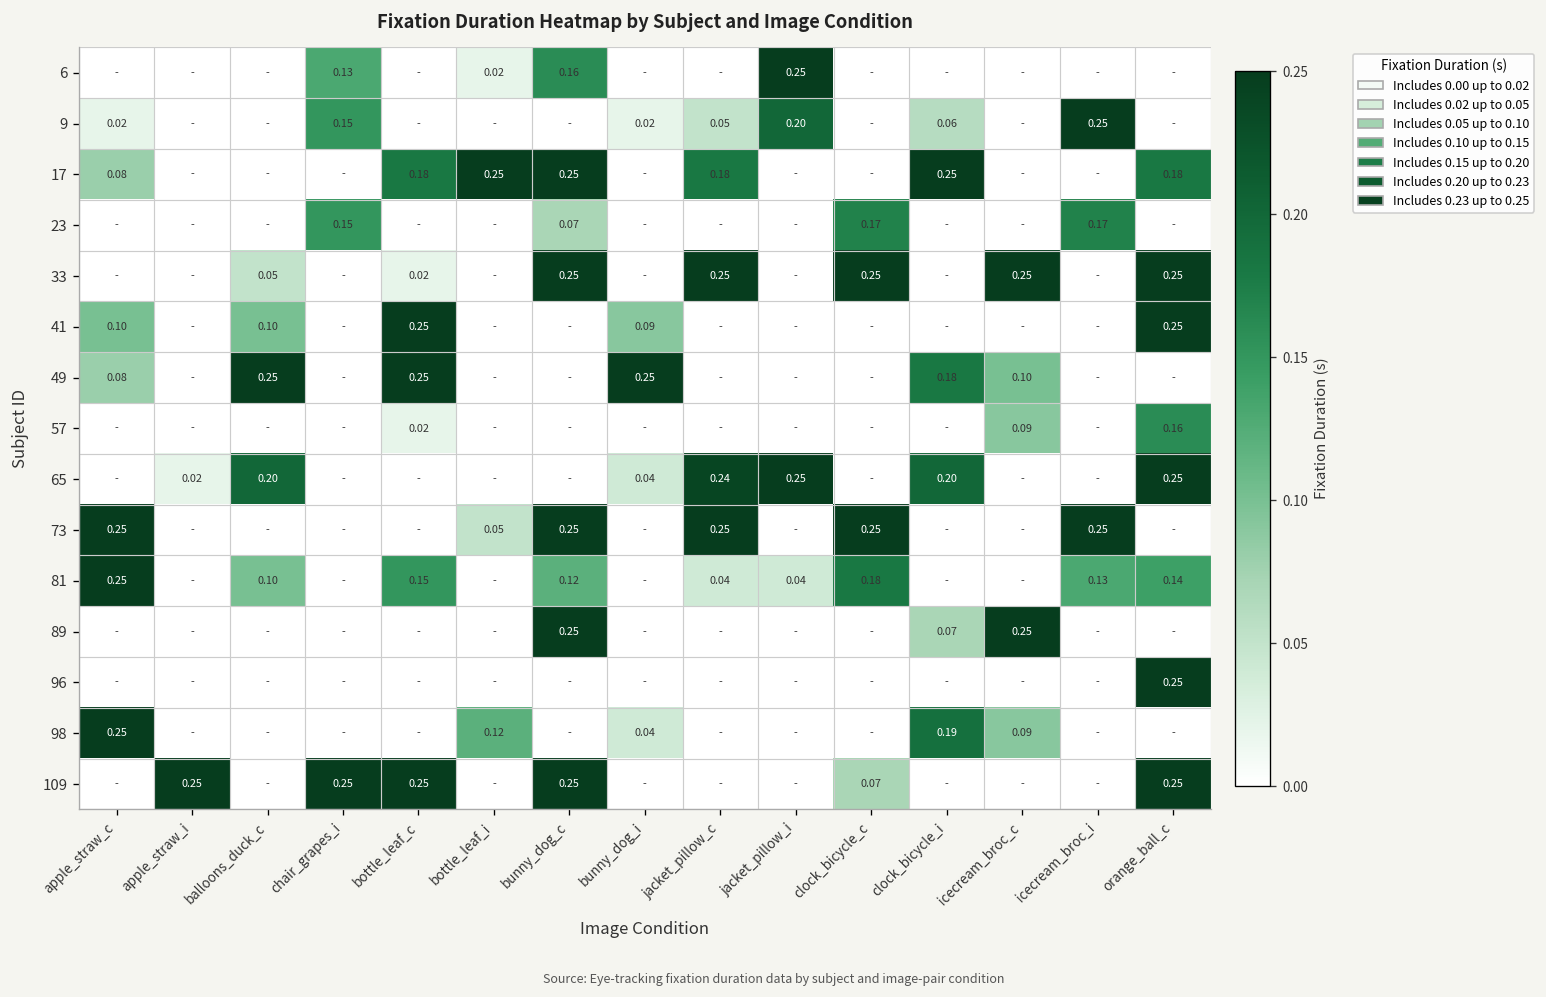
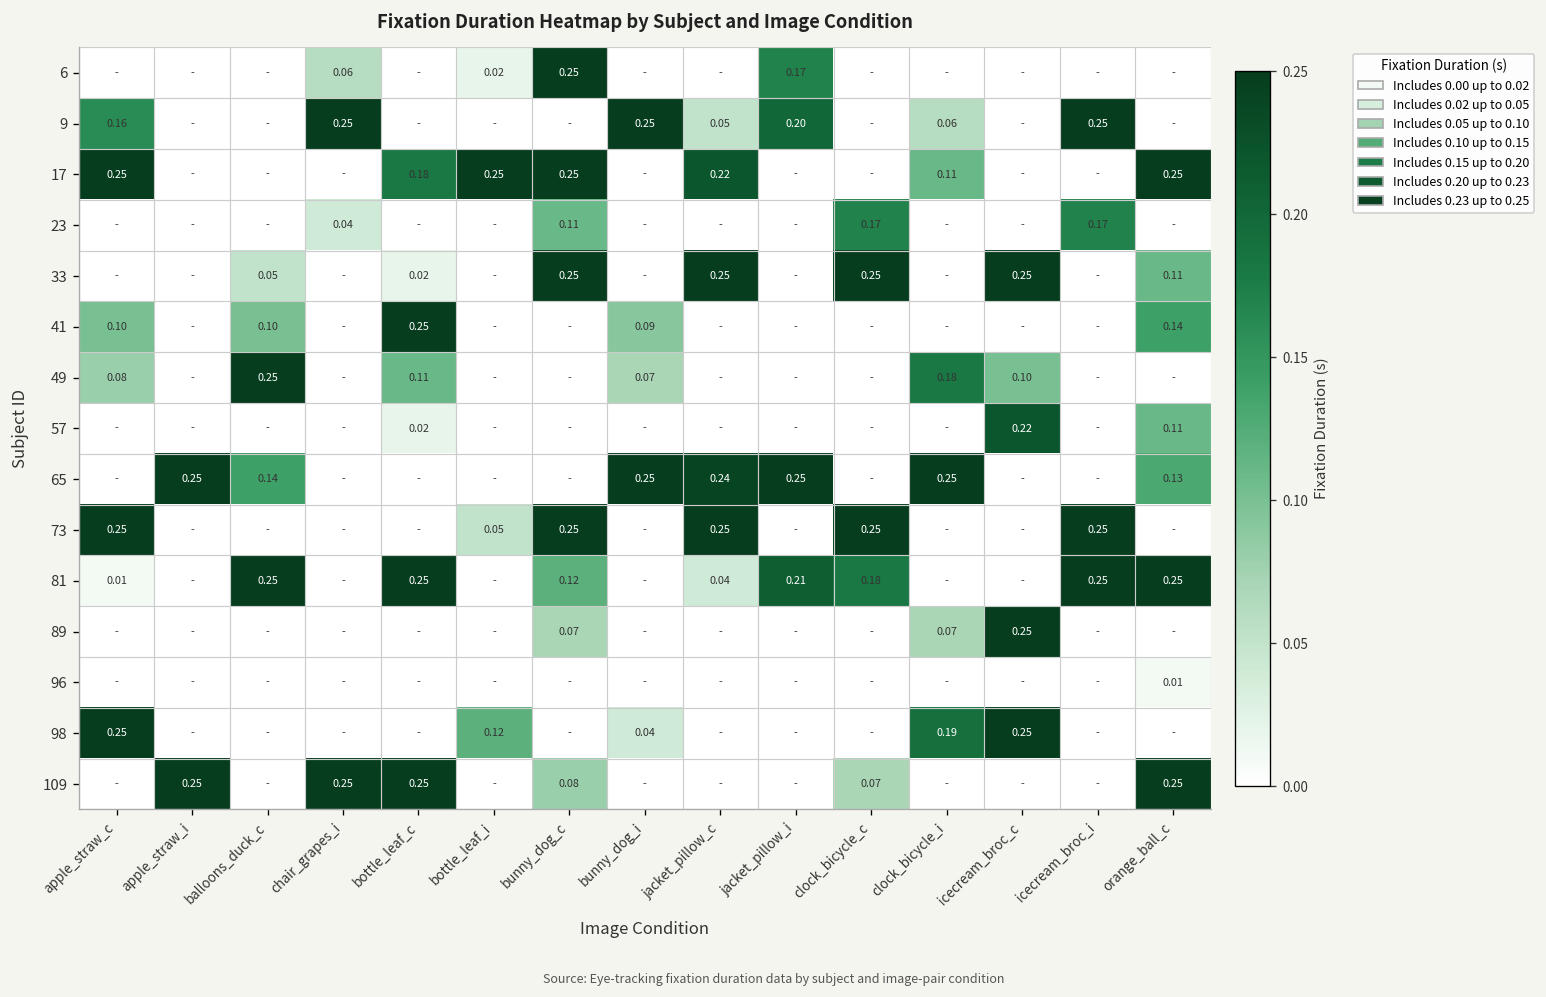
  {
    "6": {
-     "chair_grapes_i": 0.13,
+     "chair_grapes_i": 0.06,
      "bottle_leaf_i": 0.02,
-     "bunny_dog_c": 0.16,
-     "jacket_pillow_i": 0.25
+     "bunny_dog_c": 0.25,
+     "jacket_pillow_i": 0.17
    },
    "9": {
-     "apple_straw_c": 0.02,
-     "chair_grapes_i": 0.15,
-     "bunny_dog_i": 0.02,
+     "apple_straw_c": 0.16,
+     "chair_grapes_i": 0.25,
+     "bunny_dog_i": 0.25,
      "jacket_pillow_c": 0.05,
      "jacket_pillow_i": 0.20,
      "clock_bicycle_i": 0.06,
      "icecream_broc_i": 0.25
    },
    "17": {
-     "apple_straw_c": 0.08,
+     "apple_straw_c": 0.25,
      "bottle_leaf_c": 0.18,
      "bottle_leaf_i": 0.25,
      "bunny_dog_c": 0.25,
-     "jacket_pillow_c": 0.18,
-     "clock_bicycle_i": 0.25,
-     "orange_ball_c": 0.18
+     "jacket_pillow_c": 0.22,
+     "clock_bicycle_i": 0.11,
+     "orange_ball_c": 0.25
    },
    "23": {
-     "chair_grapes_i": 0.15,
-     "bunny_dog_c": 0.07,
+     "chair_grapes_i": 0.04,
+     "bunny_dog_c": 0.11,
      "clock_bicycle_c": 0.17,
      "icecream_broc_i": 0.17
    },
    "33": {
      "balloons_duck_c": 0.05,
      "bottle_leaf_c": 0.02,
      "bunny_dog_c": 0.25,
      "jacket_pillow_c": 0.25,
      "clock_bicycle_c": 0.25,
      "icecream_broc_c": 0.25,
-     "orange_ball_c": 0.25
+     "orange_ball_c": 0.11
    },
    "41": {
      "apple_straw_c": 0.10,
      "balloons_duck_c": 0.10,
      "bottle_leaf_c": 0.25,
      "bunny_dog_i": 0.09,
-     "orange_ball_c": 0.25
+     "orange_ball_c": 0.14
    },
    "49": {
      "apple_straw_c": 0.08,
      "balloons_duck_c": 0.25,
-     "bottle_leaf_c": 0.25,
-     "bunny_dog_i": 0.25,
+     "bottle_leaf_c": 0.11,
+     "bunny_dog_i": 0.07,
      "clock_bicycle_i": 0.18,
      "icecream_broc_c": 0.10
    },
    "57": {
      "bottle_leaf_c": 0.02,
-     "icecream_broc_c": 0.09,
-     "orange_ball_c": 0.16
+     "icecream_broc_c": 0.22,
+     "orange_ball_c": 0.11
    },
    "65": {
-     "apple_straw_i": 0.02,
-     "balloons_duck_c": 0.20,
-     "bunny_dog_i": 0.04,
+     "apple_straw_i": 0.25,
+     "balloons_duck_c": 0.14,
+     "bunny_dog_i": 0.25,
      "jacket_pillow_c": 0.24,
      "jacket_pillow_i": 0.25,
-     "clock_bicycle_i": 0.20,
-     "orange_ball_c": 0.25
+     "clock_bicycle_i": 0.25,
+     "orange_ball_c": 0.13
    },
    "73": {
      "apple_straw_c": 0.25,
      "bottle_leaf_i": 0.05,
      "bunny_dog_c": 0.25,
      "jacket_pillow_c": 0.25,
      "clock_bicycle_c": 0.25,
      "icecream_broc_i": 0.25
    },
    "81": {
-     "apple_straw_c": 0.25,
-     "balloons_duck_c": 0.10,
-     "bottle_leaf_c": 0.15,
+     "apple_straw_c": 0.01,
+     "balloons_duck_c": 0.25,
+     "bottle_leaf_c": 0.25,
      "bunny_dog_c": 0.12,
      "jacket_pillow_c": 0.04,
-     "jacket_pillow_i": 0.04,
+     "jacket_pillow_i": 0.21,
      "clock_bicycle_c": 0.18,
-     "icecream_broc_i": 0.13,
-     "orange_ball_c": 0.14
+     "icecream_broc_i": 0.25,
+     "orange_ball_c": 0.25
    },
    "89": {
-     "bunny_dog_c": 0.25,
+     "bunny_dog_c": 0.07,
      "clock_bicycle_i": 0.07,
      "icecream_broc_c": 0.25
    },
    "96": {
-     "orange_ball_c": 0.25
+     "orange_ball_c": 0.01
    },
    "98": {
      "apple_straw_c": 0.25,
      "bottle_leaf_i": 0.12,
      "bunny_dog_i": 0.04,
      "clock_bicycle_i": 0.19,
-     "icecream_broc_c": 0.09
+     "icecream_broc_c": 0.25
    },
    "109": {
      "apple_straw_i": 0.25,
      "chair_grapes_i": 0.25,
      "bottle_leaf_c": 0.25,
-     "bunny_dog_c": 0.25,
+     "bunny_dog_c": 0.08,
      "clock_bicycle_c": 0.07,
      "orange_ball_c": 0.25
    }
  }
